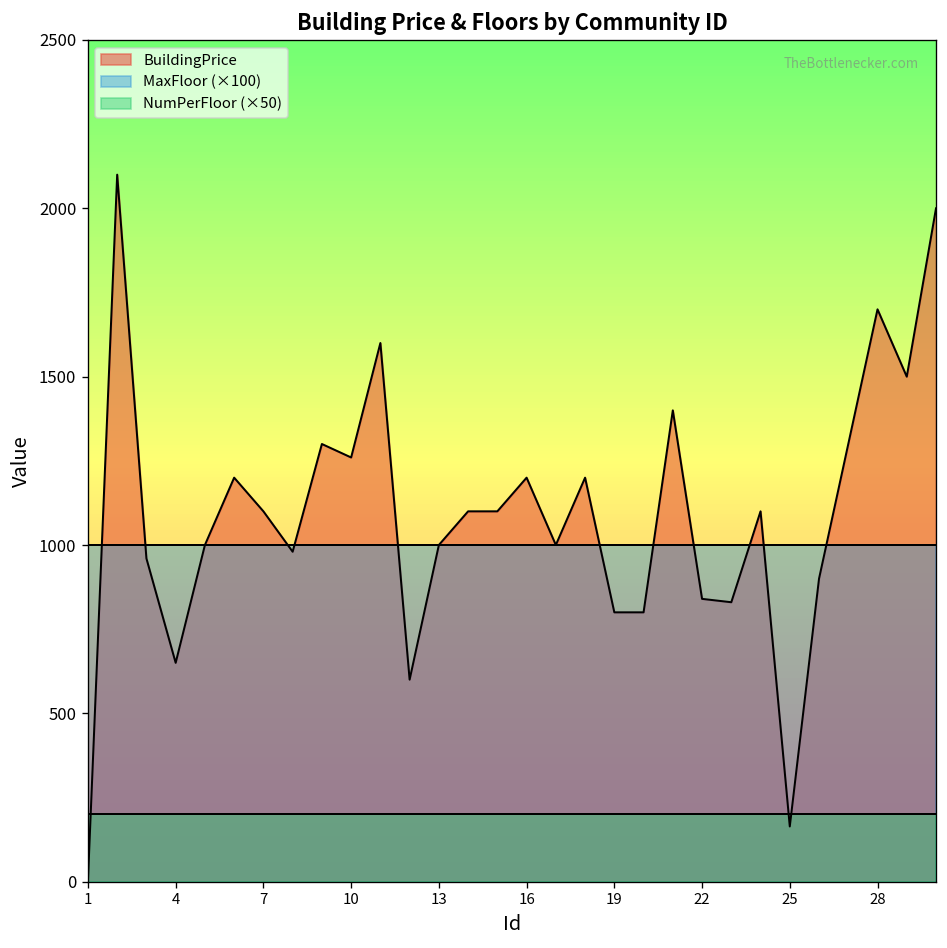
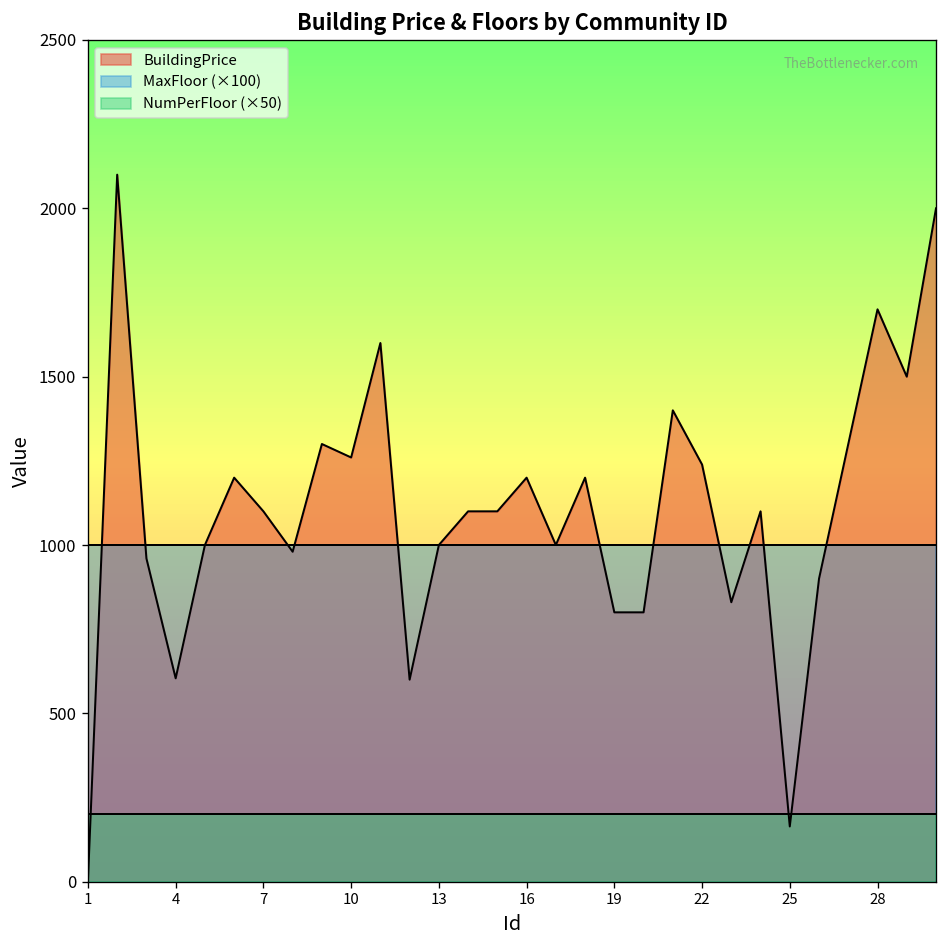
  {
    "BuildingPrice": {
      "1": 0,
-     "4": 650,
+     "4": 600,
      "7": 1100,
      "10": 1260,
      "16": 1200,
      "19": 800,
-     "22": 840,
+     "22": 1240,
      "25": 160,
      "28": 1700
    },
    "MaxFloor (×100)": {
      "1": 1000,
      "4": 1000,
      "7": 1000,
      "10": 1000,
      "16": 1000,
      "19": 1000,
      "22": 1000,
      "25": 1000,
      "28": 1000
    },
    "NumPerFloor (×50)": {
      "1": 200,
      "4": 200,
      "7": 200,
      "10": 200,
      "13": 200,
      "16": 200,
      "19": 200,
      "22": 200,
      "25": 200,
      "28": 200
    }
  }
